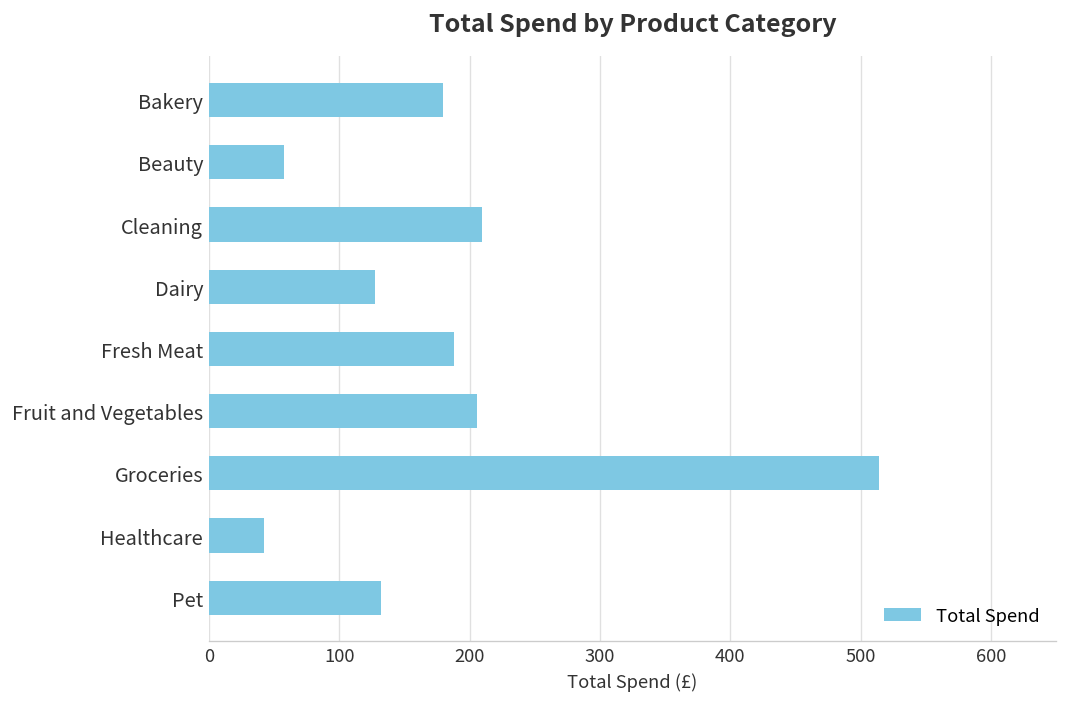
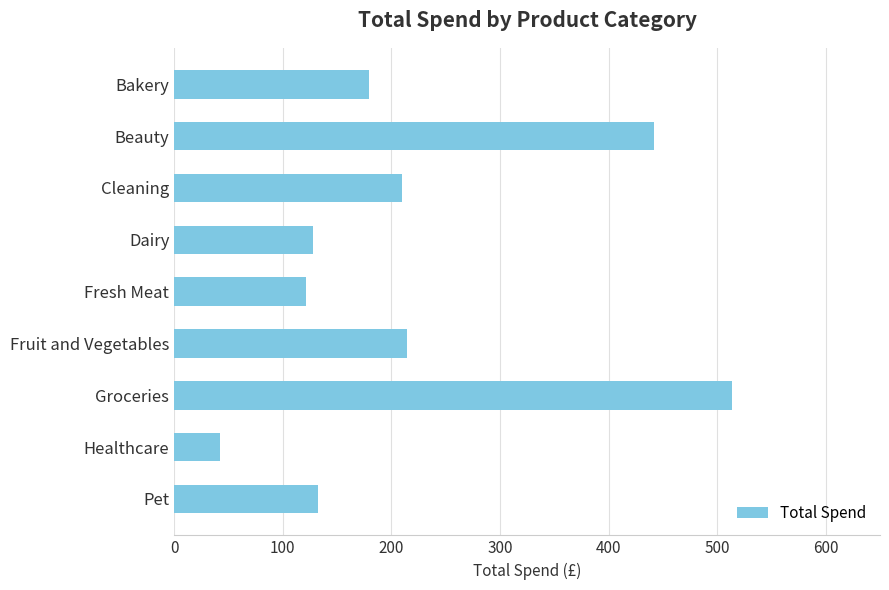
  {
    "Bakery": 179,
-   "Beauty": 57,
+   "Beauty": 442,
    "Cleaning": 210,
    "Dairy": 128,
-   "Fresh Meat": 188,
-   "Fruit and Vegetables": 206,
+   "Fresh Meat": 121,
+   "Fruit and Vegetables": 214,
    "Groceries": 514,
    "Healthcare": 42,
    "Pet": 132
  }
